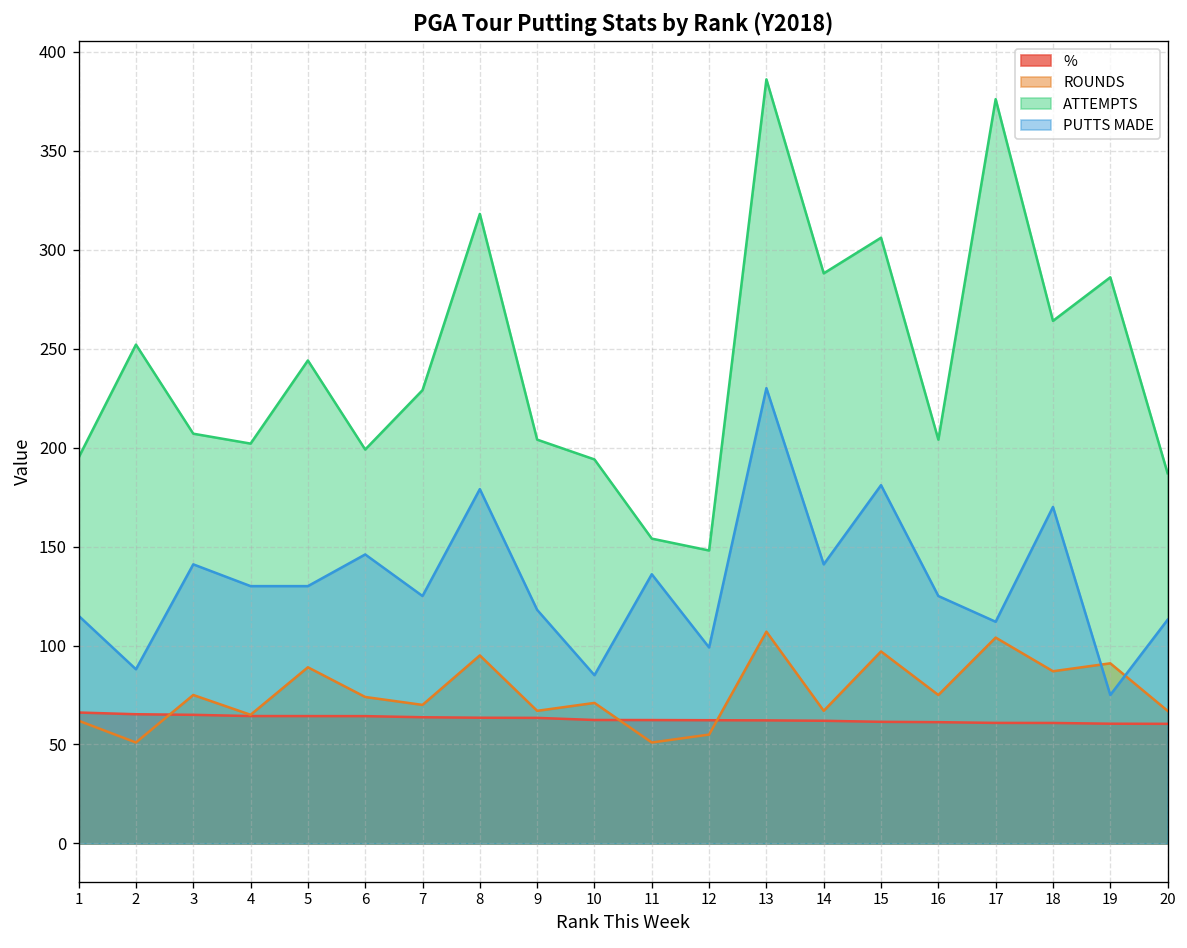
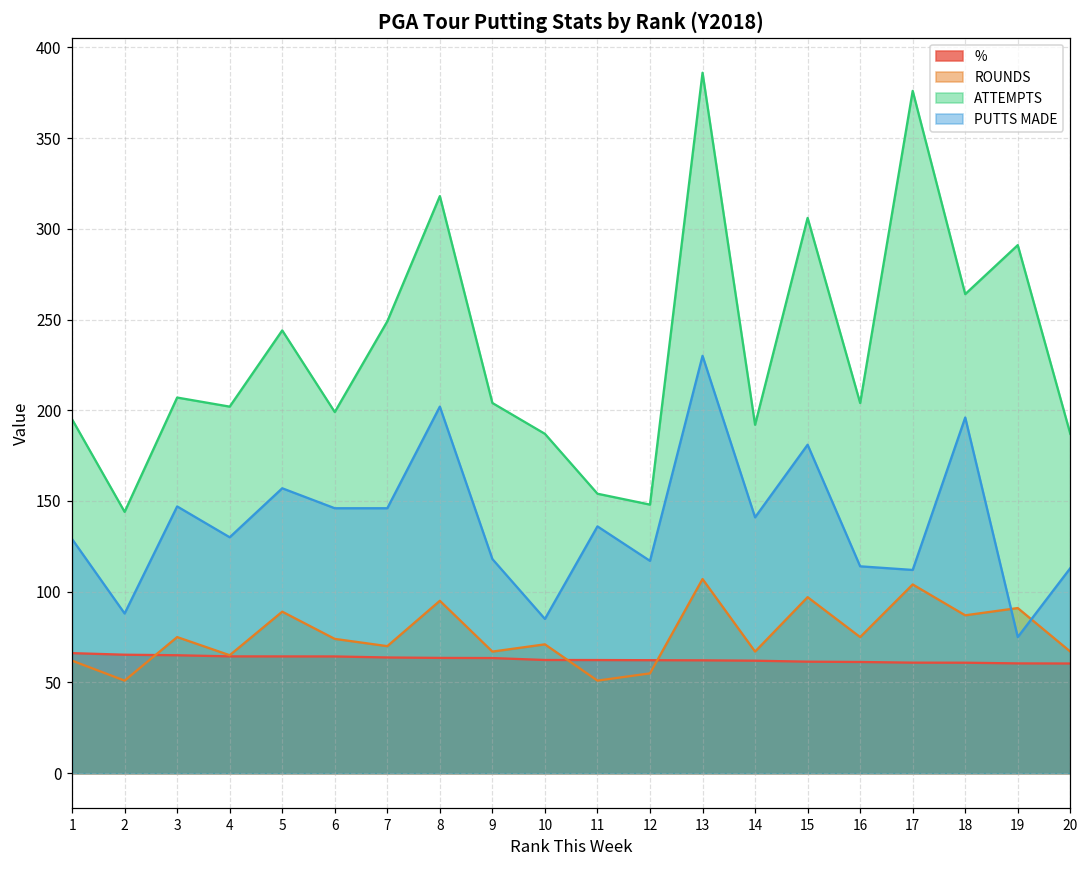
  {
    "ATTEMPTS": {
      "1": 195,
-     "2": 252,
+     "2": 144,
      "3": 207,
      "4": 202,
      "5": 244,
      "6": 199,
-     "7": 229,
+     "7": 249,
      "8": 318,
      "9": 204,
-     "10": 194,
+     "10": 187,
      "11": 154,
      "12": 148,
      "13": 386,
-     "14": 288,
+     "14": 192,
      "15": 306,
      "16": 204,
      "17": 376,
      "18": 264,
-     "19": 286,
+     "19": 291,
      "20": 187
    },
    "PUTTS MADE": {
-     "1": 115,
+     "1": 129,
      "2": 88,
-     "3": 141,
+     "3": 147,
      "4": 130,
-     "5": 130,
+     "5": 157,
      "6": 146,
-     "7": 125,
-     "8": 179,
+     "7": 146,
+     "8": 202,
      "9": 118,
      "10": 85,
      "11": 136,
-     "12": 99,
+     "12": 117,
      "13": 230,
      "14": 141,
      "15": 181,
-     "16": 125,
+     "16": 114,
      "17": 112,
-     "18": 170,
+     "18": 196,
      "19": 75,
      "20": 113
    }
  }
